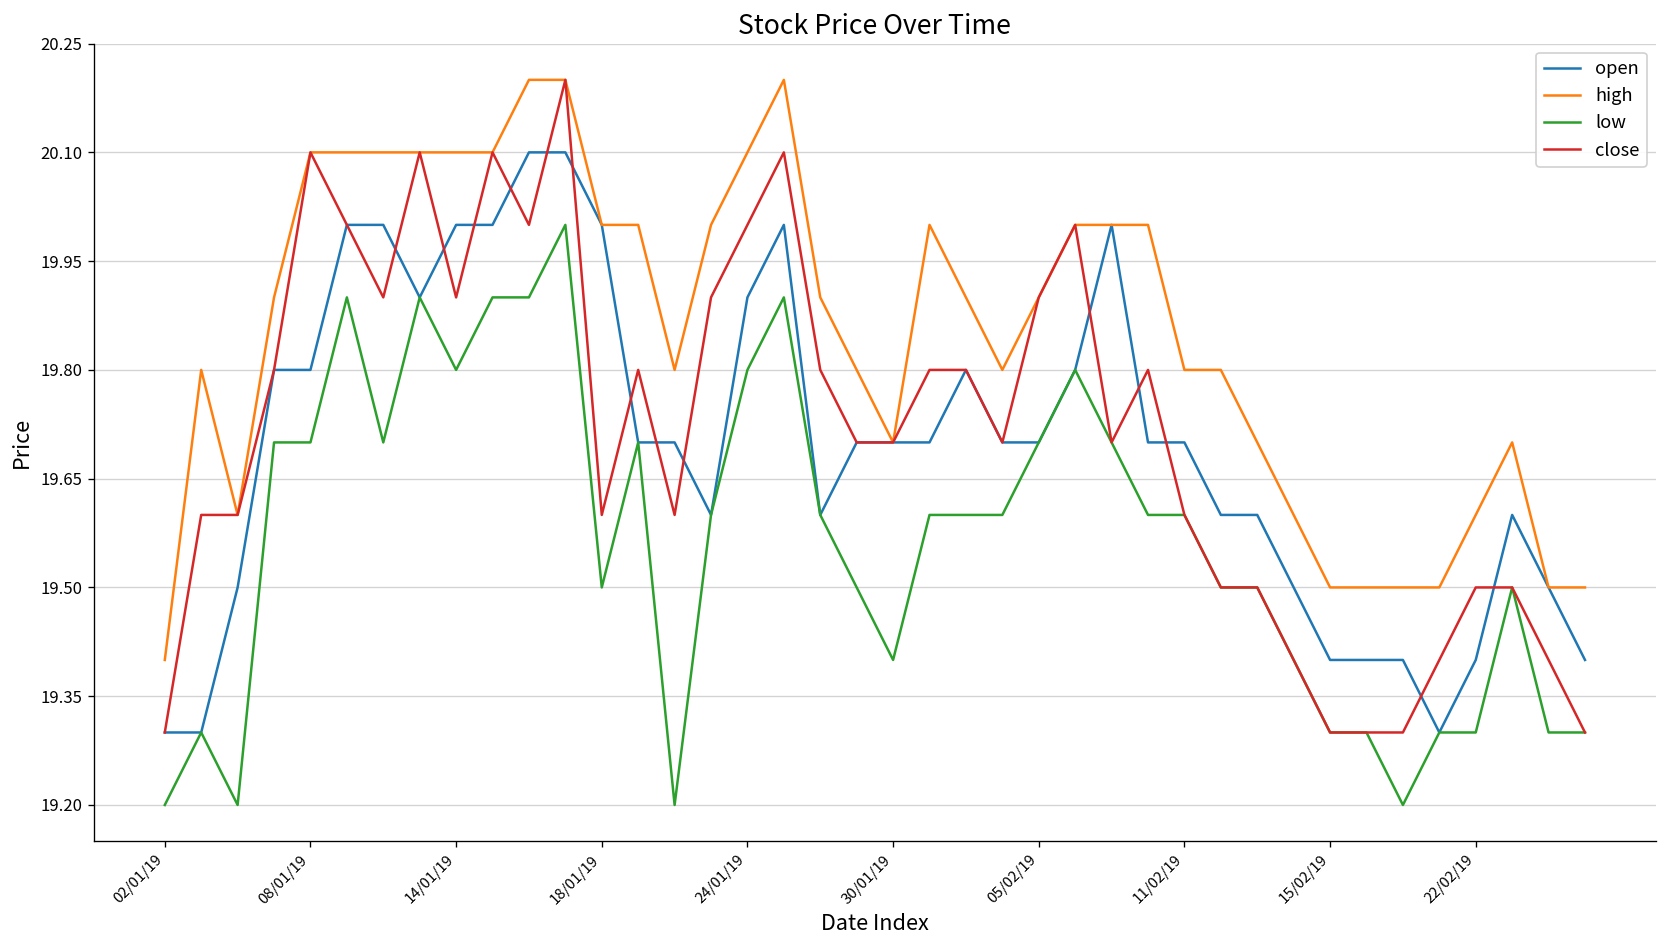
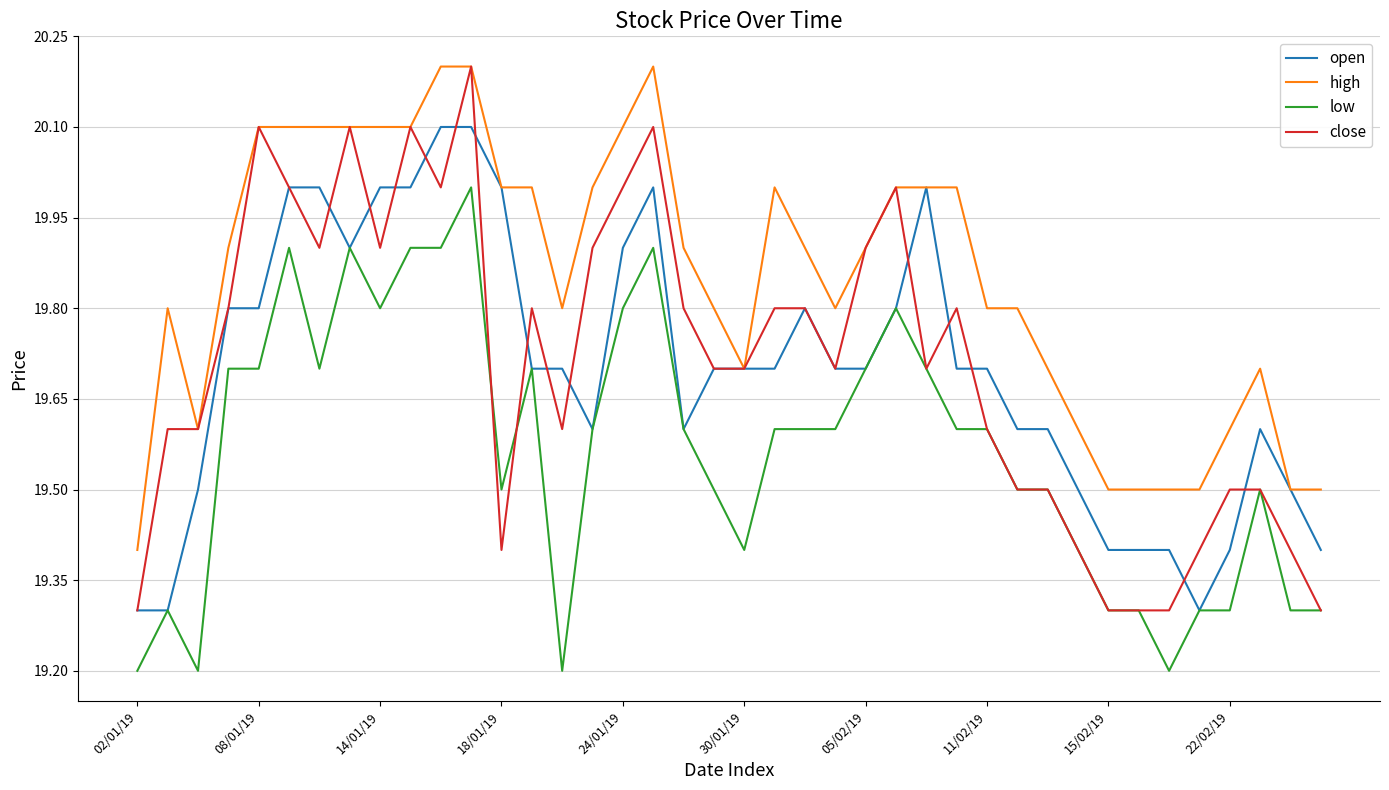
  {
    "open": {
      "08/01/19": 19.8,
      "14/01/19": 20.0,
      "24/01/19": 19.9,
      "11/02/19": 19.7,
      "15/02/19": 19.4,
      "22/02/19": 19.4
    },
    "high": {
      "02/01/19": 19.4,
      "14/01/19": 20.1,
      "24/01/19": 20.1,
      "11/02/19": 19.8,
      "15/02/19": 19.5,
      "22/02/19": 19.6
    },
    "low": {
      "02/01/19": 19.2,
      "08/01/19": 19.7,
      "14/01/19": 19.8,
      "18/01/19": 19.5,
      "24/01/19": 19.8,
      "30/01/19": 19.4,
      "22/02/19": 19.3
    },
    "close": {
      "14/01/19": 19.9,
-     "18/01/19": 19.6,
+     "18/01/19": 19.4,
      "24/01/19": 20.0,
      "22/02/19": 19.5
    }
  }
